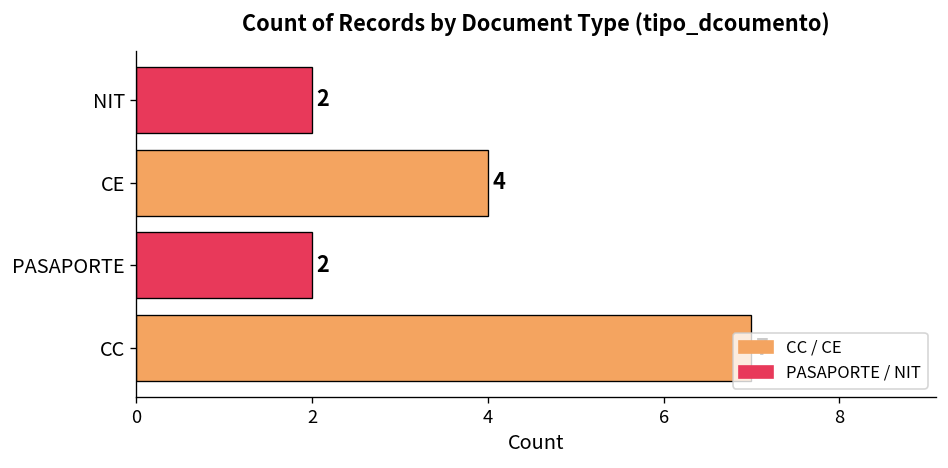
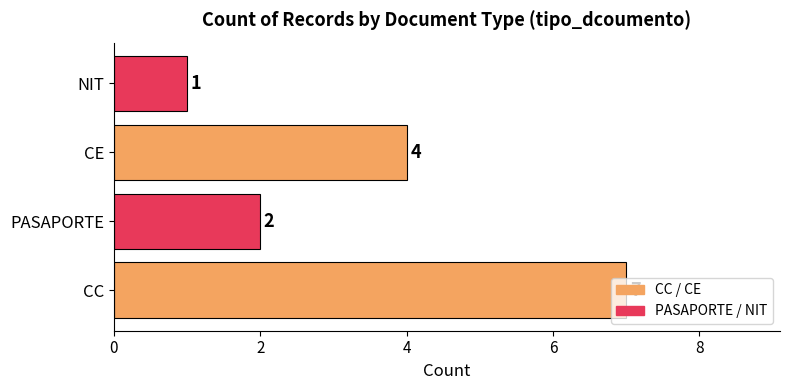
  {
-   "NIT": 2,
+   "NIT": 1,
    "CE": 4,
    "PASAPORTE": 2
  }
